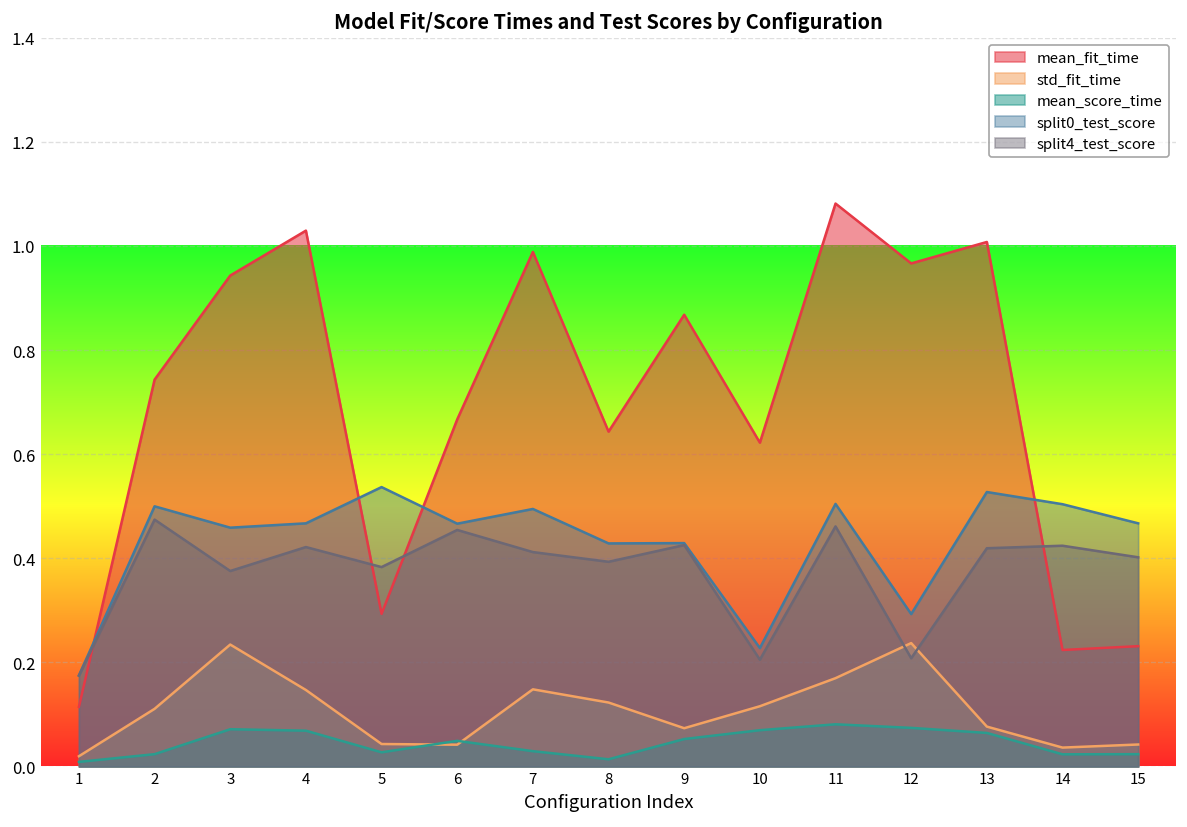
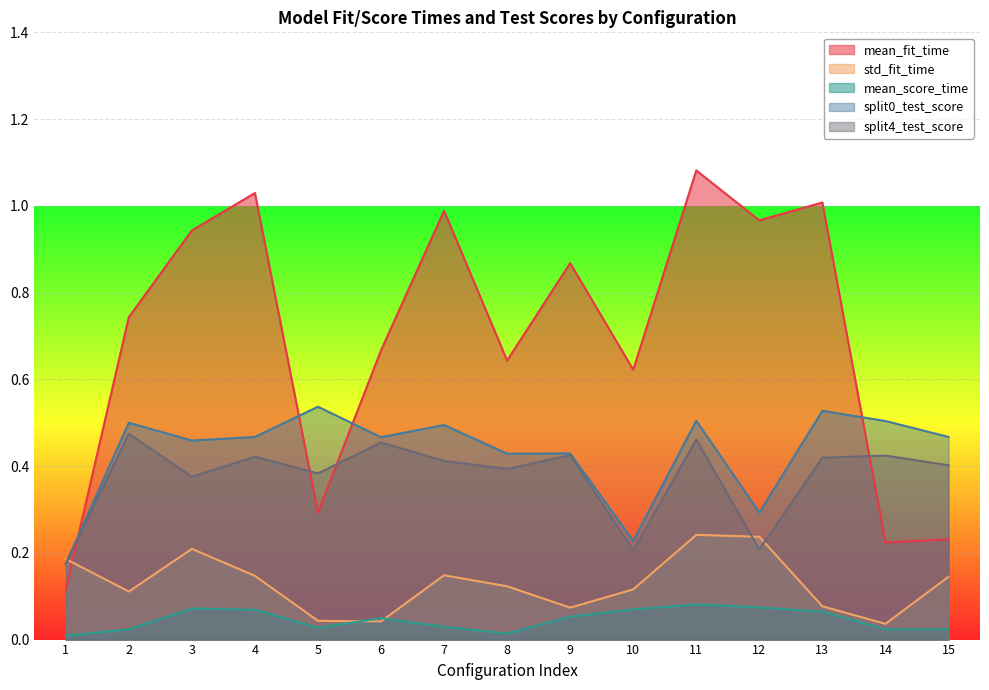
  {
    "mean_fit_time": {
      "1": 0.11,
      "2": 0.74,
      "3": 0.94,
      "4": 1.03,
      "5": 0.29,
      "6": 0.67,
      "7": 0.99,
      "8": 0.64,
      "9": 0.87,
      "10": 0.62,
      "11": 1.08,
      "12": 0.97,
      "13": 1.01,
      "14": 0.22,
      "15": 0.23
    },
    "std_fit_time": {
-     "1": 0.02,
+     "1": 0.19,
      "2": 0.11,
-     "3": 0.23,
+     "3": 0.21,
      "4": 0.15,
      "5": 0.04,
      "6": 0.04,
      "7": 0.15,
      "8": 0.12,
      "9": 0.07,
      "10": 0.12,
-     "11": 0.17,
+     "11": 0.24,
      "12": 0.24,
      "13": 0.08,
      "14": 0.04,
-     "15": 0.04
+     "15": 0.14
    }
  }
